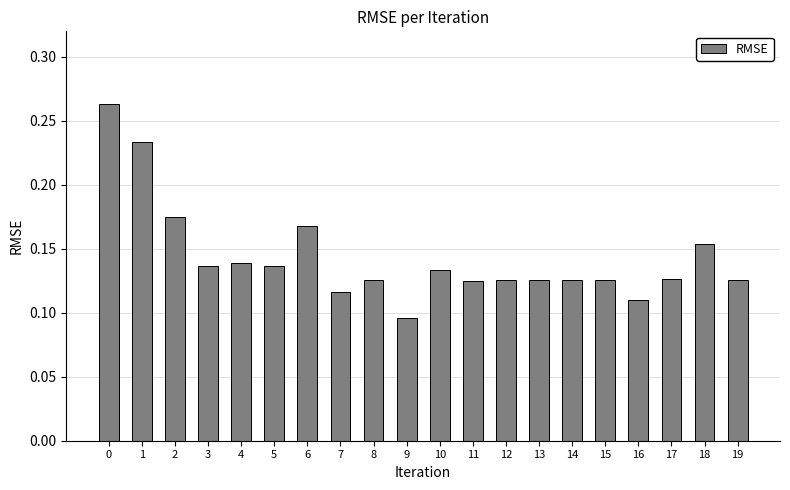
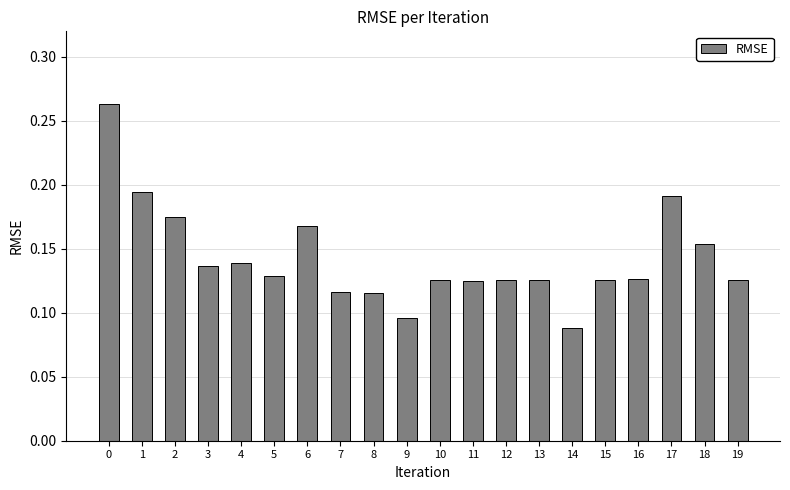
  {
    "0": 0.263,
-   "1": 0.233,
+   "1": 0.194,
    "2": 0.175,
    "3": 0.136,
    "4": 0.139,
-   "5": 0.137,
+   "5": 0.129,
    "6": 0.168,
    "7": 0.117,
-   "8": 0.125,
+   "8": 0.115,
    "9": 0.096,
-   "10": 0.133,
+   "10": 0.125,
    "11": 0.125,
    "12": 0.125,
    "13": 0.125,
-   "14": 0.126,
+   "14": 0.088,
    "15": 0.126,
-   "16": 0.110,
-   "17": 0.127,
+   "16": 0.126,
+   "17": 0.191,
    "18": 0.153,
    "19": 0.126
  }
